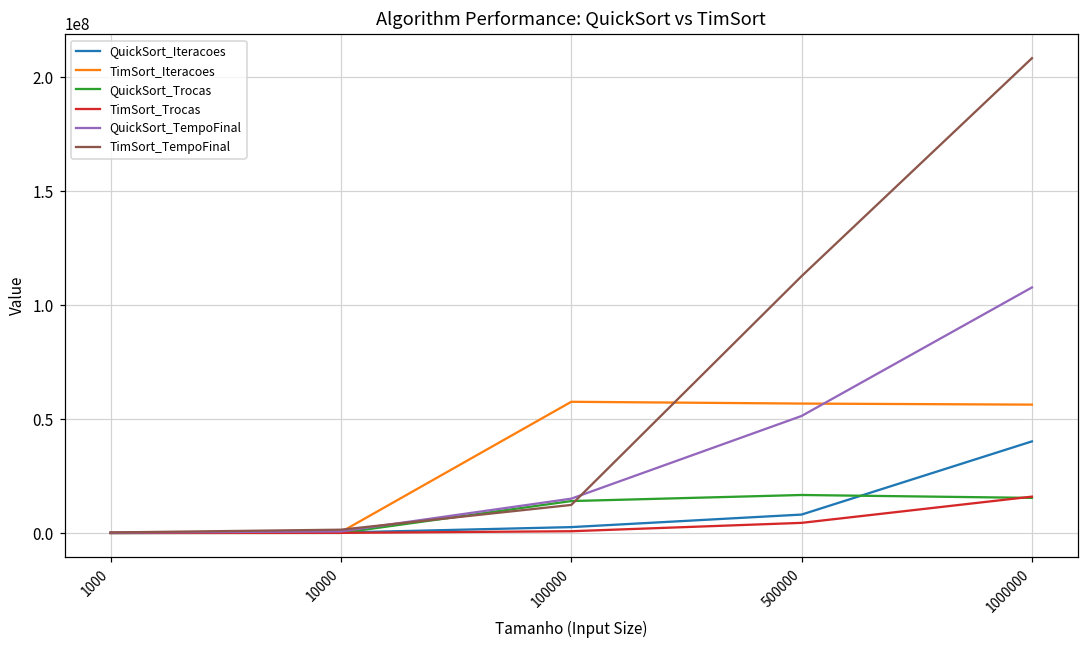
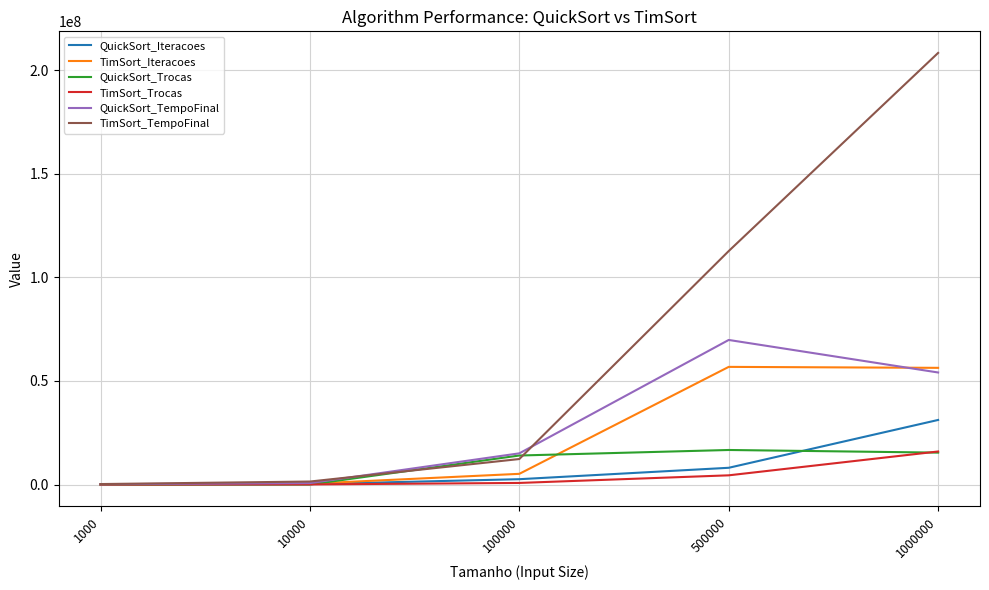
  {
    "QuickSort_Iteracoes": {
      "100000": 3000000,
      "500000": 8000000,
-     "1000000": 40000000
+     "1000000": 31000000
    },
    "TimSort_Iteracoes": {
-     "100000": 58000000,
+     "100000": 5000000,
      "500000": 57000000,
      "1000000": 56000000
    },
    "QuickSort_Trocas": {
      "500000": 17000000
    },
    "TimSort_Trocas": {
      "100000": 1000000,
      "500000": 4000000
    },
    "QuickSort_TempoFinal": {
-     "500000": 51000000,
-     "1000000": 108000000
+     "500000": 70000000,
+     "1000000": 54000000
    },
    "TimSort_TempoFinal": {
      "100000": 12000000,
      "500000": 113000000,
      "1000000": 208000000
    }
  }
